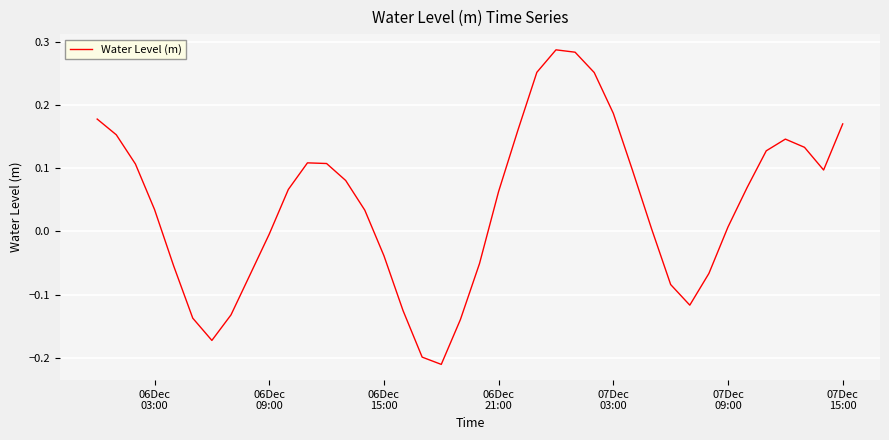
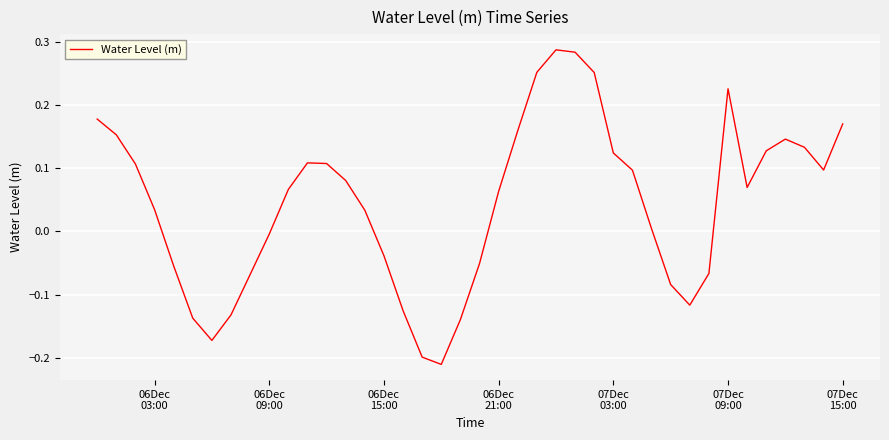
  {
    "06Dec 03:00": 0.03,
    "06Dec 09:00": 0.00,
    "06Dec 15:00": -0.04,
    "06Dec 21:00": 0.06,
-   "07Dec 03:00": 0.19,
-   "07Dec 09:00": 0.01,
+   "07Dec 03:00": 0.12,
+   "07Dec 09:00": 0.23,
    "07Dec 15:00": 0.17
  }
